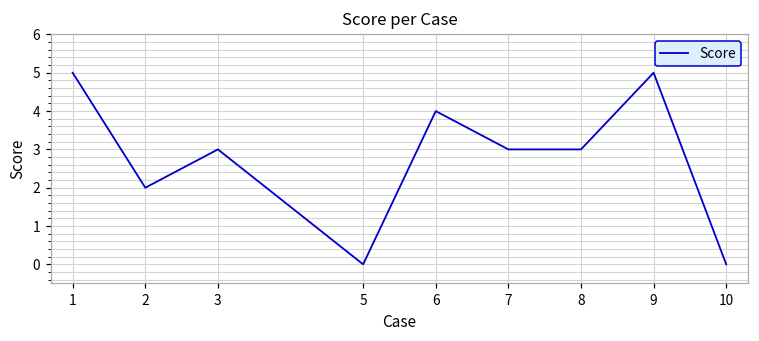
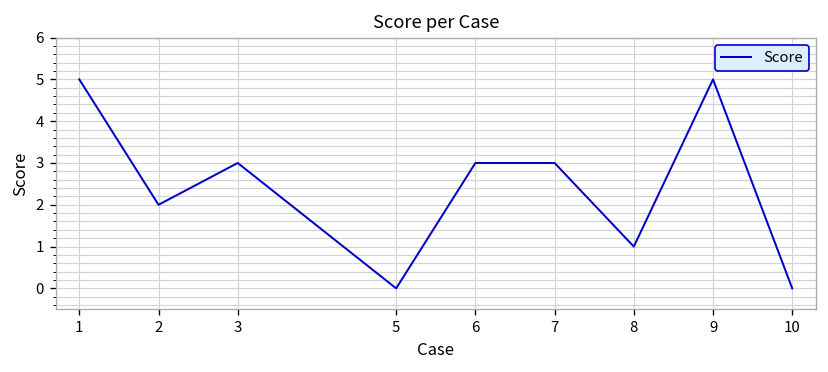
  {
    "1": 5,
    "2": 2,
    "3": 3,
    "5": 0,
-   "6": 4,
+   "6": 3,
    "7": 3,
-   "8": 3,
+   "8": 1,
    "9": 5,
    "10": 0
  }
